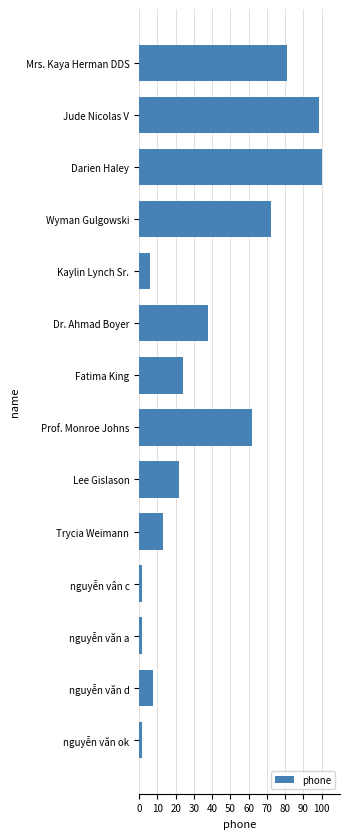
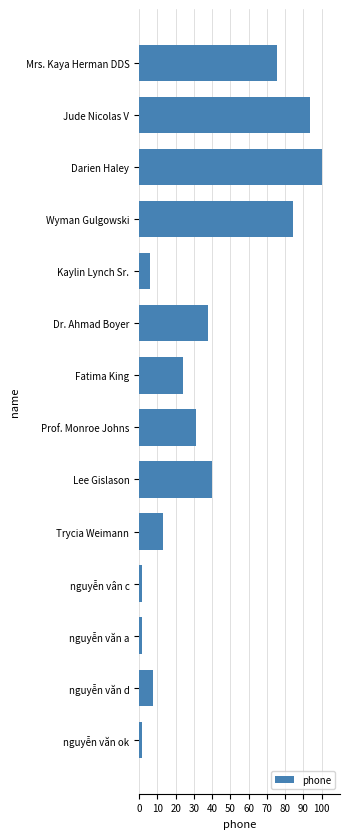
  {
-   "Mrs. Kaya Herman DDS": 81,
-   "Jude Nicolas V": 98,
+   "Mrs. Kaya Herman DDS": 76,
+   "Jude Nicolas V": 93,
    "Darien Haley": 100,
-   "Wyman Gulgowski": 72,
+   "Wyman Gulgowski": 84,
    "Kaylin Lynch Sr.": 6,
    "Dr. Ahmad Boyer": 37,
    "Fatima King": 24,
-   "Prof. Monroe Johns": 62,
-   "Lee Gislason": 22,
+   "Prof. Monroe Johns": 31,
+   "Lee Gislason": 40,
    "Trycia Weimann": 13,
    "nguyễn văn d": 7
  }
